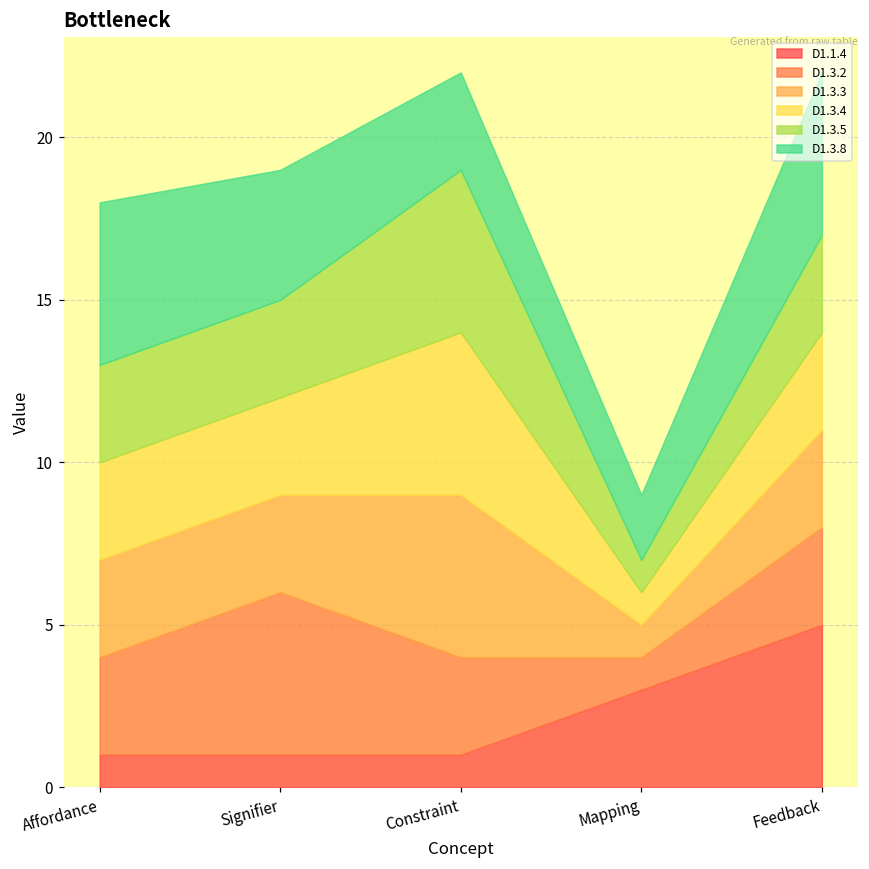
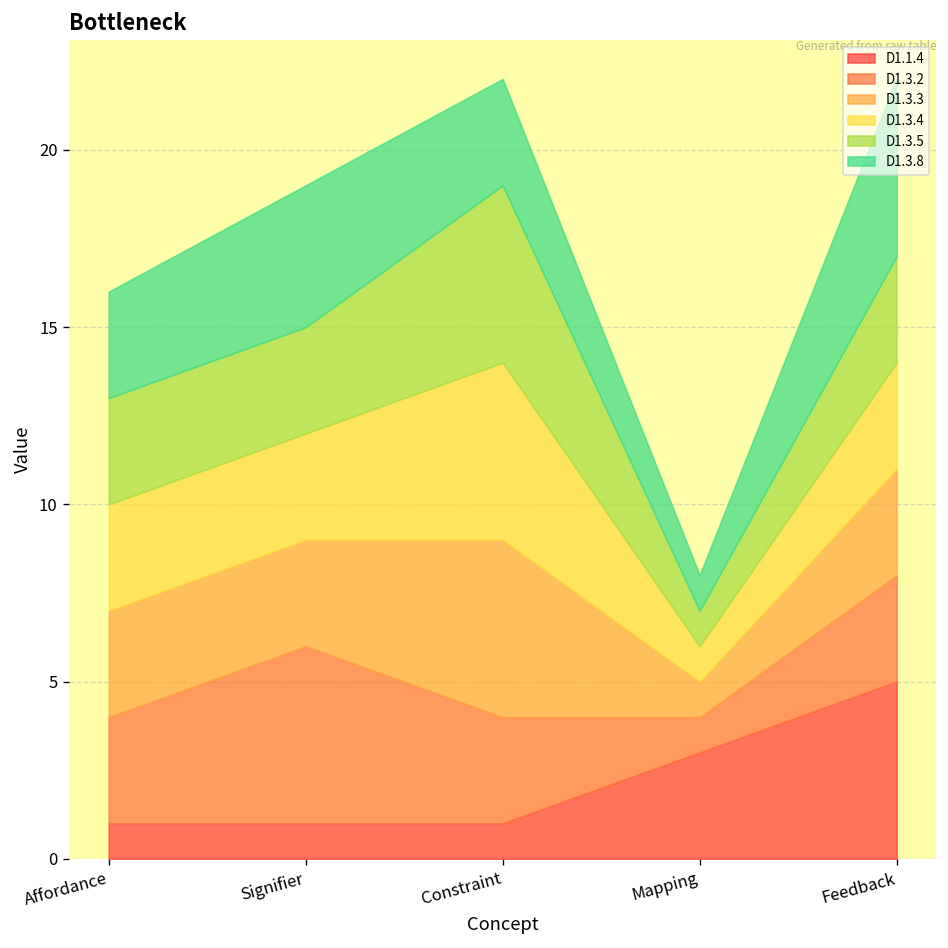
  {
    "D1.3.5": {
      "Affordance": 3,
      "Signifier": 3,
      "Constraint": 5,
      "Mapping": 1,
      "Feedback": 3
    },
    "D1.3.8": {
-     "Affordance": 5,
+     "Affordance": 3,
      "Signifier": 4,
      "Constraint": 3,
-     "Mapping": 2
+     "Mapping": 1
    }
  }
